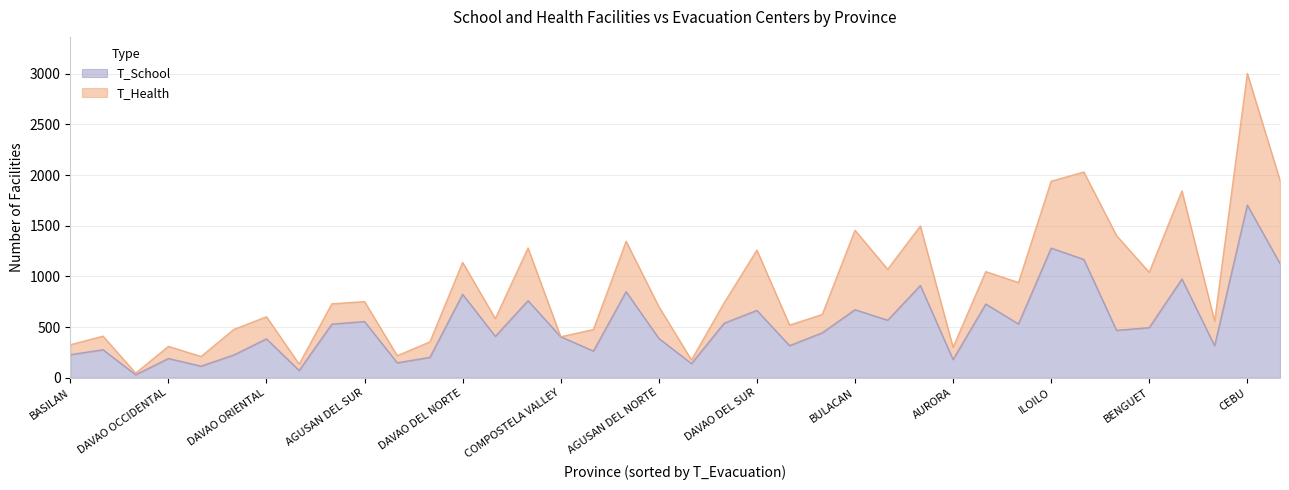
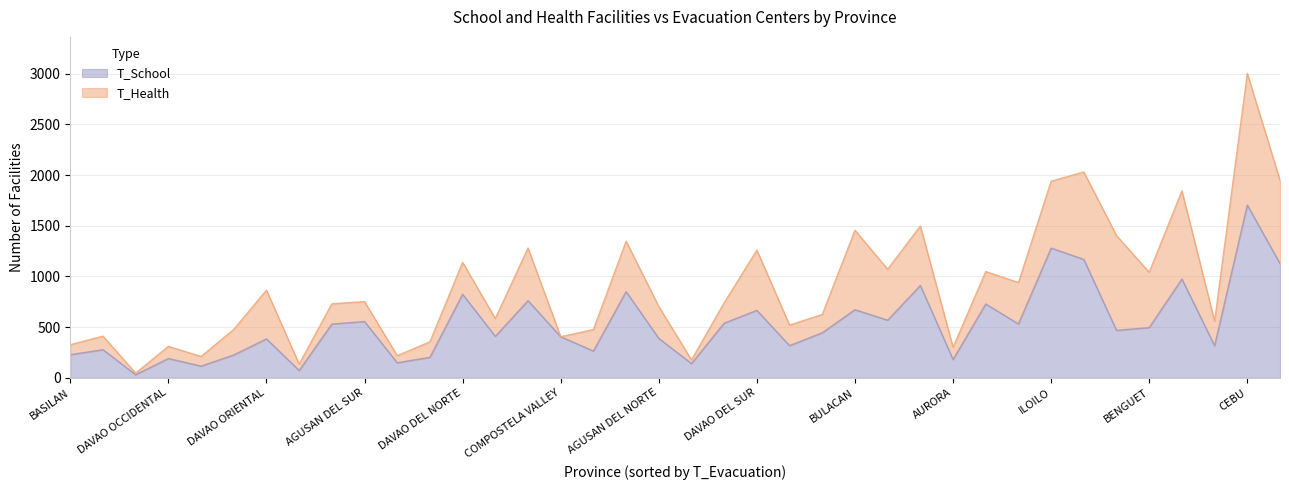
  {
    "T_School": {
      "DAVAO ORIENTAL": 380,
      "DAVAO DEL NORTE": 820,
      "BENGUET": 490,
      "CEBU": 1700
    },
    "T_Health": {
-     "DAVAO ORIENTAL": 220,
+     "DAVAO ORIENTAL": 480,
      "DAVAO DEL NORTE": 320,
      "BENGUET": 550,
      "CEBU": 1300
    }
  }
